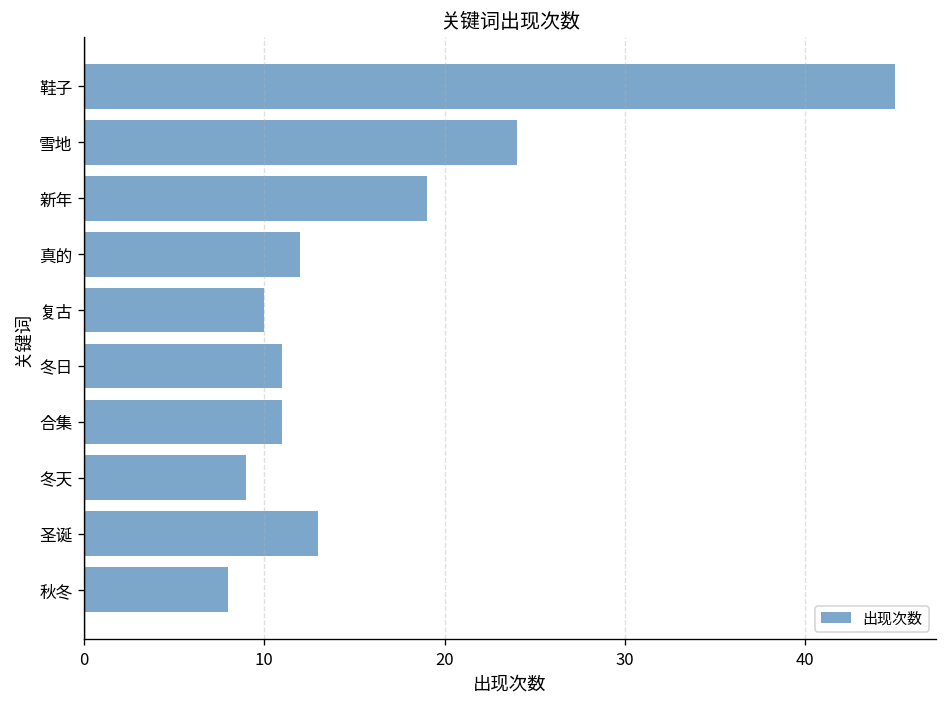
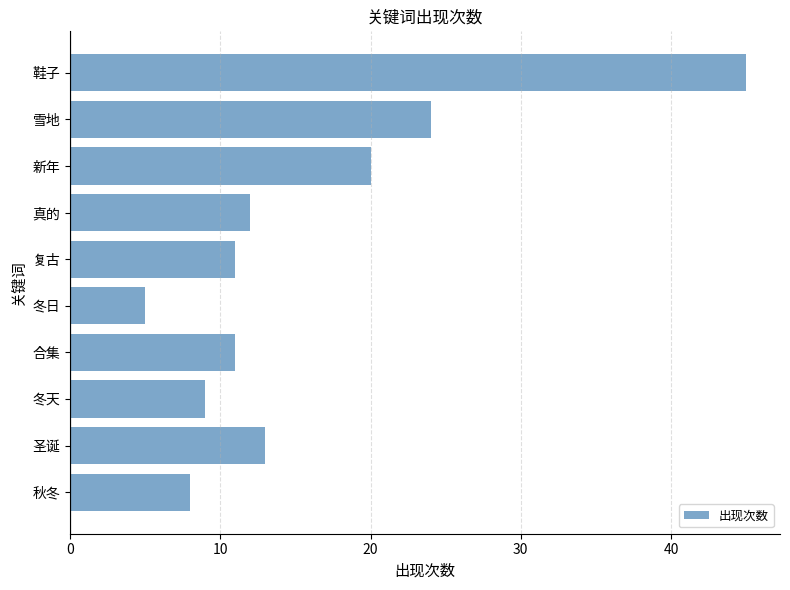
  {
    "鞋子": 45,
    "雪地": 24,
-   "新年": 19,
+   "新年": 20,
    "真的": 12,
-   "复古": 10,
-   "冬日": 11,
+   "复古": 11,
+   "冬日": 5,
    "合集": 11,
    "冬天": 9,
    "圣诞": 13,
    "秋冬": 8
  }
